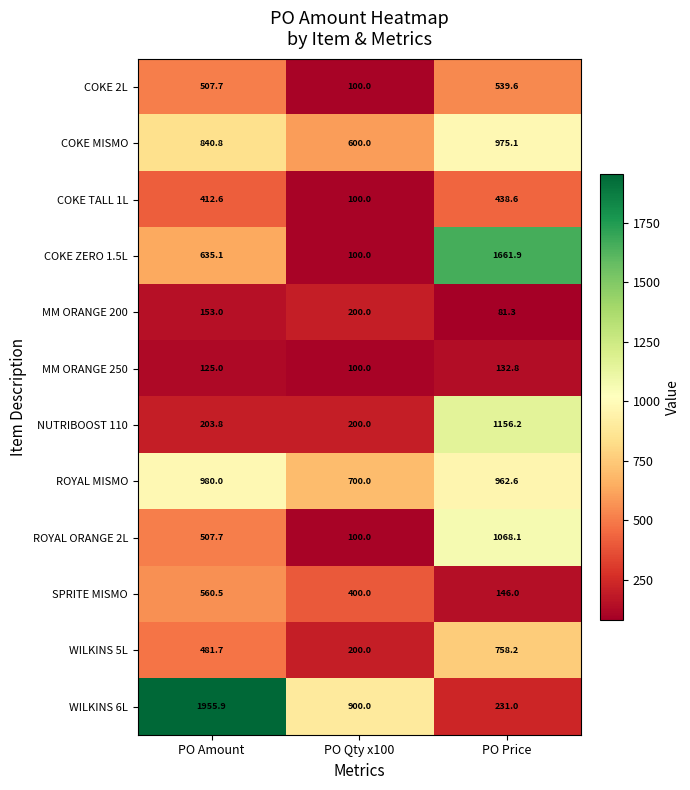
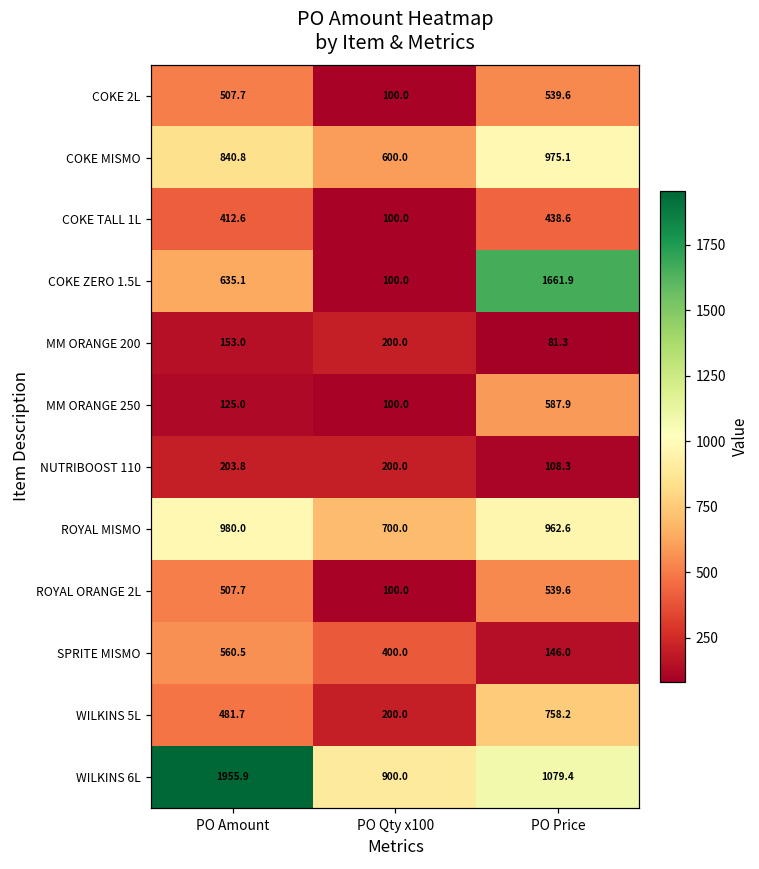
  {
    "COKE 2L": {
      "PO Amount": 507.7,
      "PO Qty x100": 100.0,
      "PO Price": 539.6
    },
    "COKE MISMO": {
      "PO Amount": 840.8,
      "PO Qty x100": 600.0,
      "PO Price": 975.1
    },
    "COKE TALL 1L": {
      "PO Amount": 412.6,
      "PO Qty x100": 100.0,
      "PO Price": 438.6
    },
    "COKE ZERO 1.5L": {
      "PO Amount": 635.1,
      "PO Qty x100": 100.0,
      "PO Price": 1661.9
    },
    "MM ORANGE 200": {
      "PO Amount": 153.0,
      "PO Qty x100": 200.0,
      "PO Price": 81.3
    },
    "MM ORANGE 250": {
      "PO Amount": 125.0,
      "PO Qty x100": 100.0,
-     "PO Price": 132.8
+     "PO Price": 587.9
    },
    "NUTRIBOOST 110": {
      "PO Amount": 203.8,
      "PO Qty x100": 200.0,
-     "PO Price": 1156.2
+     "PO Price": 108.3
    },
    "ROYAL MISMO": {
      "PO Amount": 980.0,
      "PO Qty x100": 700.0,
      "PO Price": 962.6
    },
    "ROYAL ORANGE 2L": {
      "PO Amount": 507.7,
      "PO Qty x100": 100.0,
-     "PO Price": 1068.1
+     "PO Price": 539.6
    },
    "SPRITE MISMO": {
      "PO Amount": 560.5,
      "PO Qty x100": 400.0,
      "PO Price": 146.0
    },
    "WILKINS 5L": {
      "PO Amount": 481.7,
      "PO Qty x100": 200.0,
      "PO Price": 758.2
    },
    "WILKINS 6L": {
      "PO Amount": 1955.9,
      "PO Qty x100": 900.0,
-     "PO Price": 231.0
+     "PO Price": 1079.4
    }
  }
